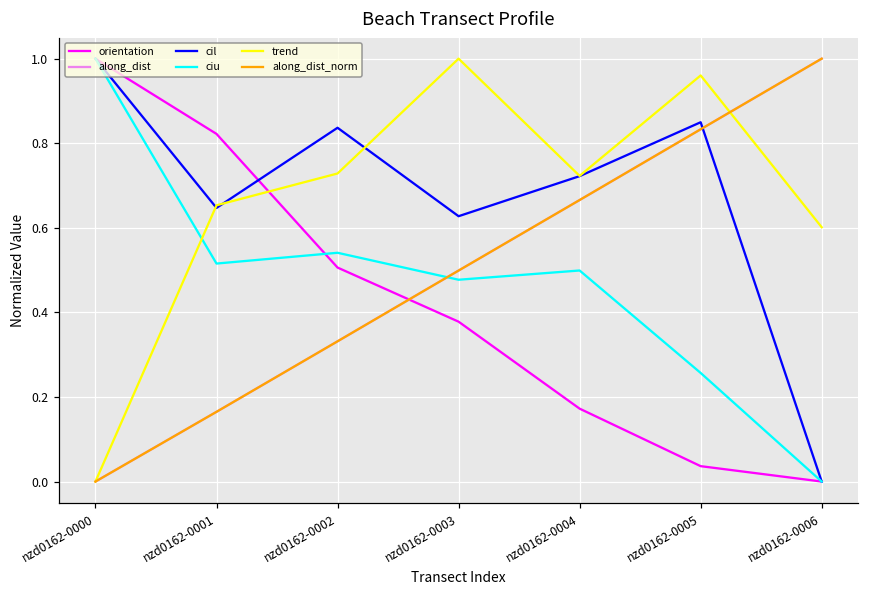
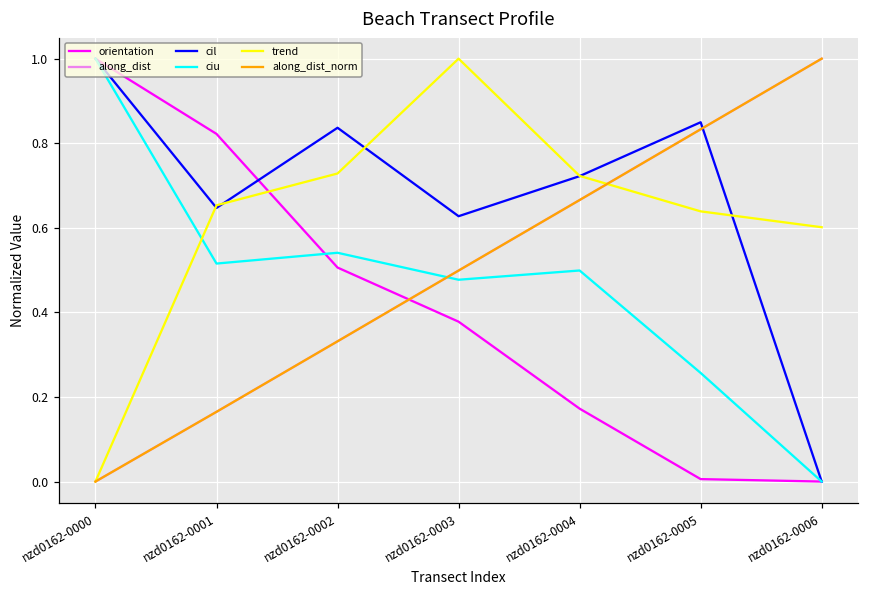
  {
    "orientation": {
      "nzd0162-0001": 0.82,
      "nzd0162-0002": 0.51,
      "nzd0162-0003": 0.38,
      "nzd0162-0004": 0.17,
-     "nzd0162-0005": 0.04
+     "nzd0162-0005": 0.01
    },
    "along_dist_norm": {
      "nzd0162-0001": 0.16,
      "nzd0162-0002": 0.33,
      "nzd0162-0003": 0.50,
      "nzd0162-0004": 0.67,
      "nzd0162-0005": 0.83,
      "nzd0162-0006": 1.00
    },
    "cil": {
      "nzd0162-0002": 0.84,
      "nzd0162-0003": 0.63,
      "nzd0162-0005": 0.85
    },
    "ciu": {
      "nzd0162-0001": 0.52,
      "nzd0162-0002": 0.54,
      "nzd0162-0003": 0.48,
      "nzd0162-0004": 0.50,
      "nzd0162-0005": 0.26
    },
    "trend": {
      "nzd0162-0002": 0.73,
      "nzd0162-0003": 1.00,
-     "nzd0162-0005": 0.96,
+     "nzd0162-0005": 0.64,
      "nzd0162-0006": 0.60
    }
  }
